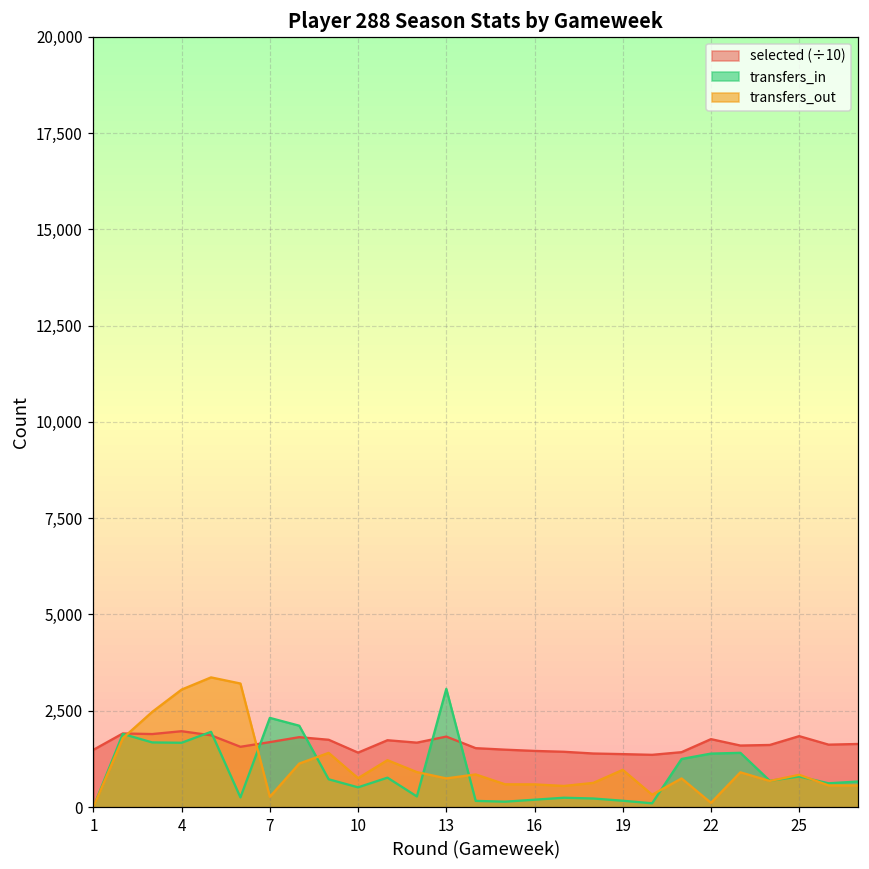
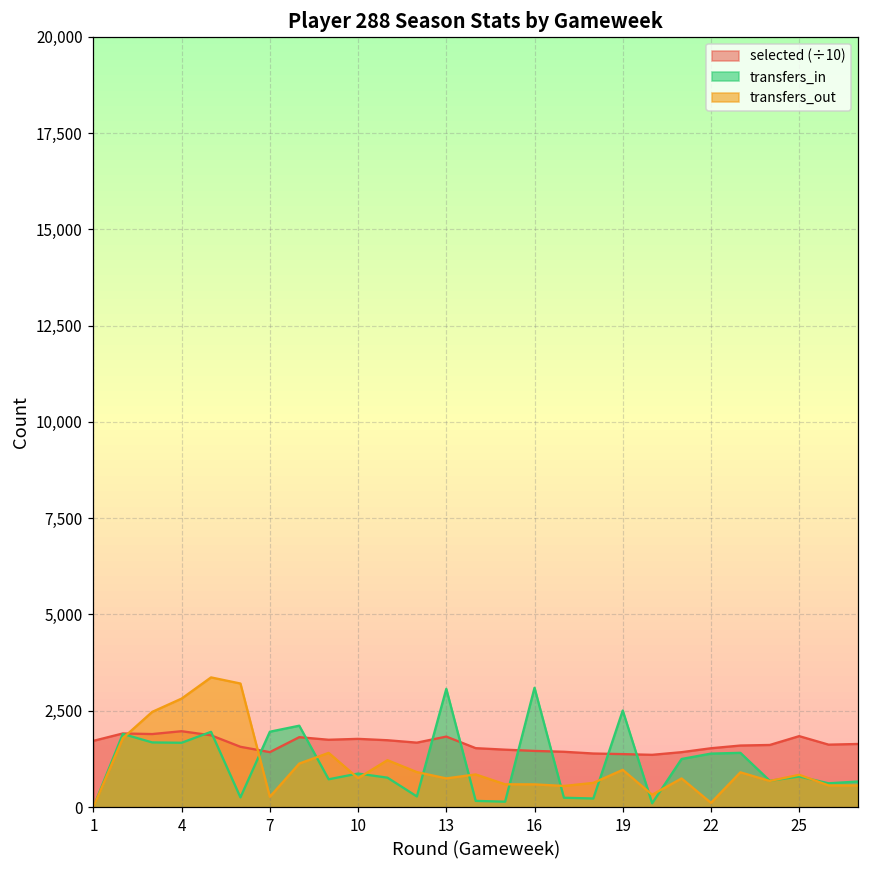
  {
    "selected (÷10)": {
-     "1": "1,500",
+     "1": "1,700",
      "4": "2,000",
-     "7": "1,700",
-     "10": "1,400",
+     "7": "1,400",
+     "10": "1,800",
      "13": "1,800",
      "16": "1,500",
      "19": "1,400",
-     "22": "1,800",
+     "22": "1,500",
      "25": "1,800"
    },
    "transfers_in": {
      "4": "1,700",
-     "7": "2,300",
-     "10": "500",
+     "7": "2,000",
+     "10": "900",
      "13": "3,100",
-     "16": "200",
-     "19": "200",
+     "16": "3,100",
+     "19": "2,500",
      "22": "1,400"
    },
    "transfers_out": {
-     "4": "3,100",
+     "4": "2,800",
      "7": "300",
      "10": "800",
      "13": "700",
      "16": "600",
      "19": "1,000",
      "22": "100"
    }
  }
